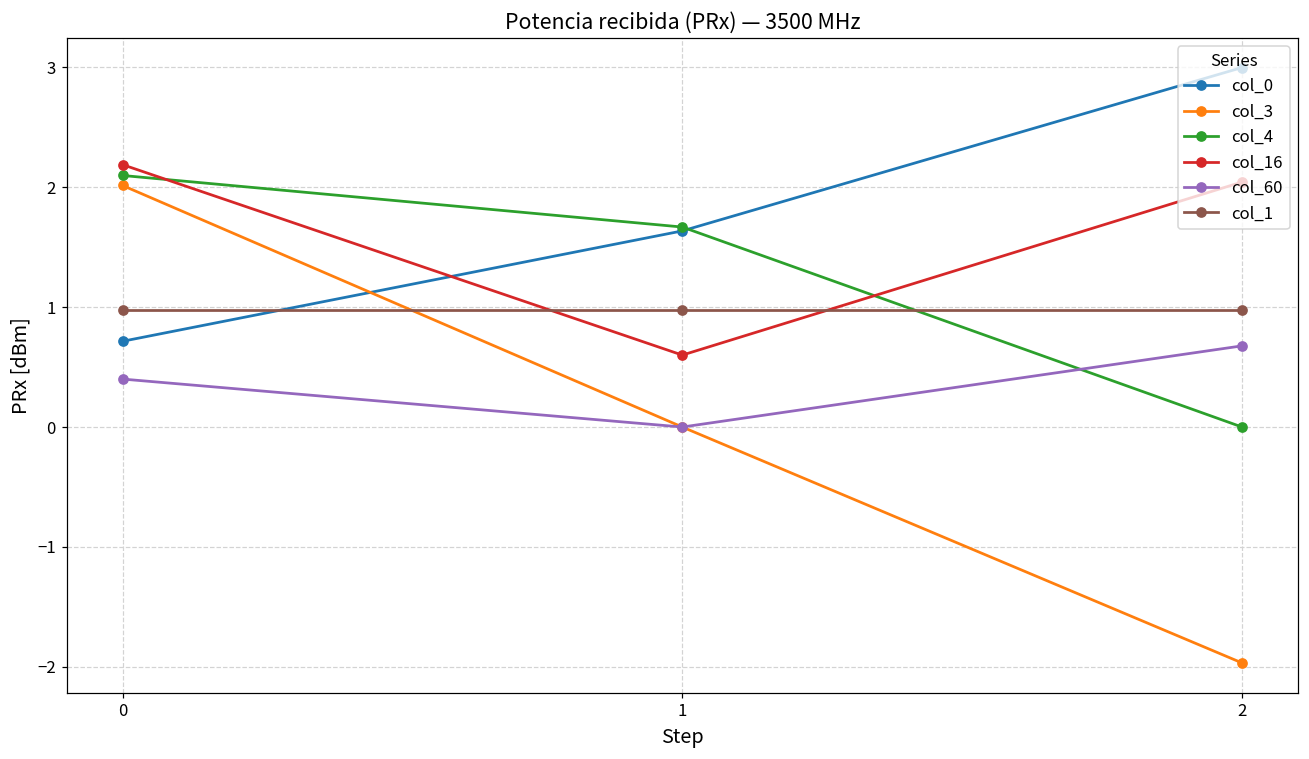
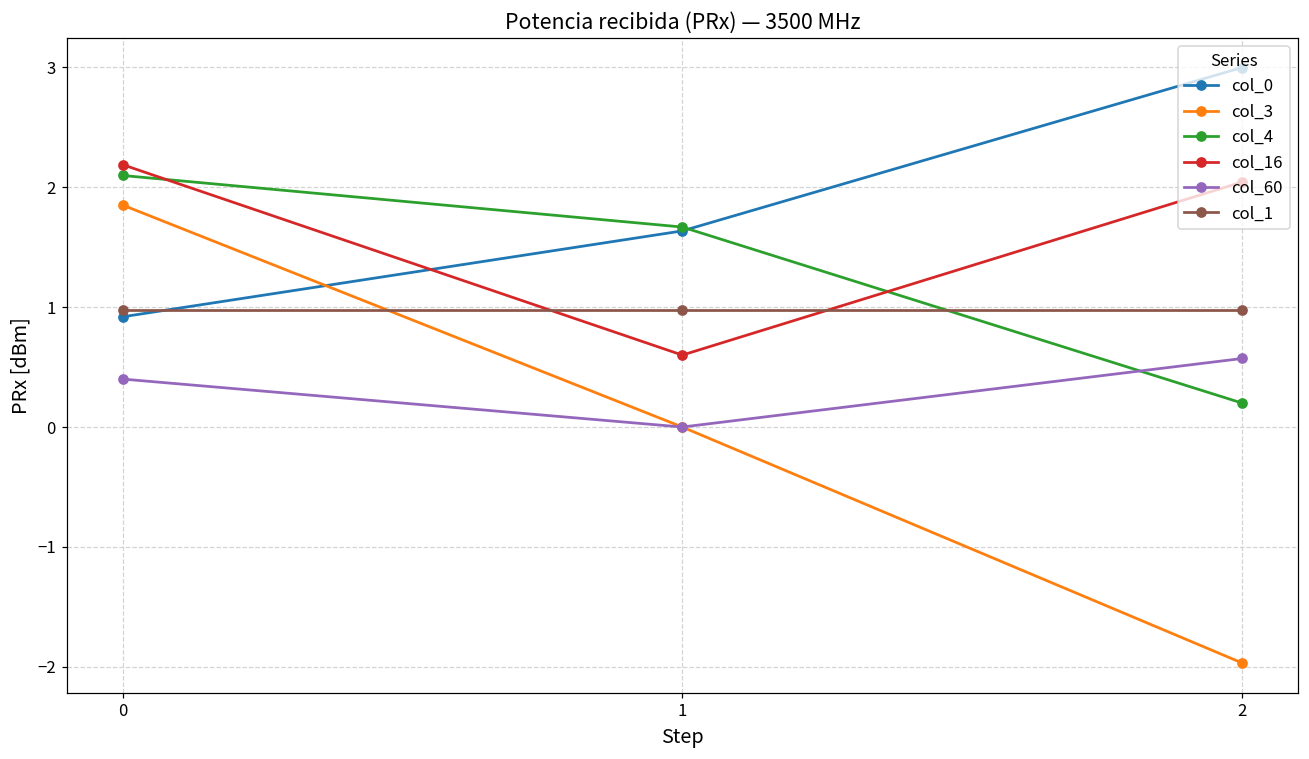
  {
    "col_0": {
-     "0": 0.72,
+     "0": 0.92,
      "1": 1.64
    },
    "col_3": {
-     "0": 2.01,
+     "0": 1.85,
      "2": -1.97
    },
    "col_4": {
      "0": 2.1,
      "1": 1.67,
-     "2": 0.0
+     "2": 0.2
    },
    "col_16": {
      "0": 2.19,
      "1": 0.60
    },
    "col_60": {
      "0": 0.40,
-     "2": 0.68
+     "2": 0.57
    },
    "col_1": {
      "0": 0.97,
      "1": 0.97,
      "2": 0.97
    }
  }
